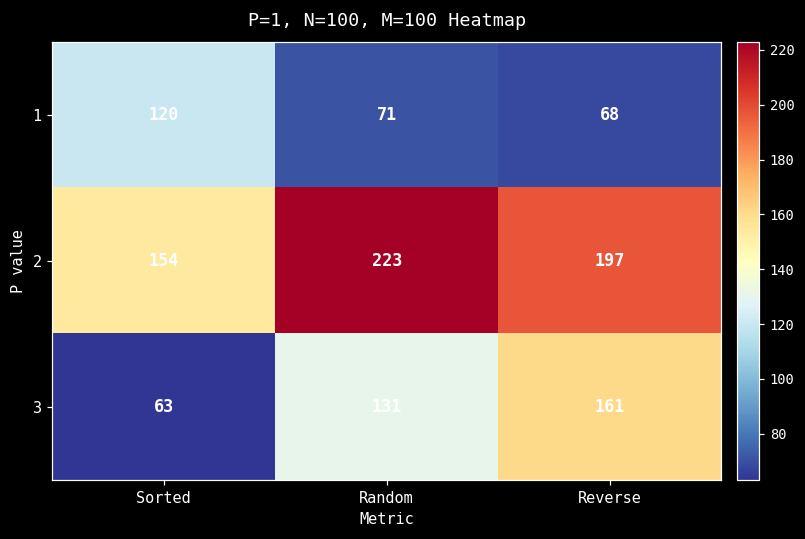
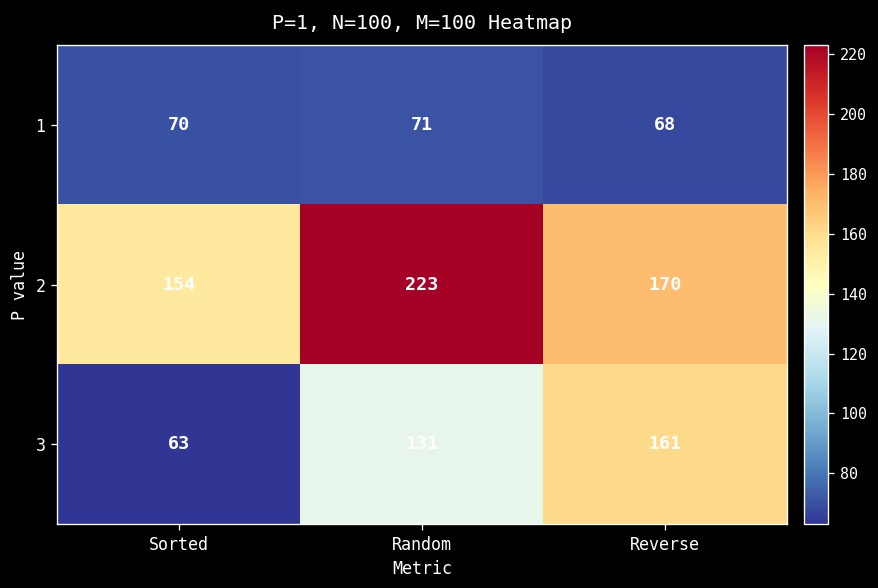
  {
    "1": {
-     "Sorted": 120,
+     "Sorted": 70,
      "Random": 71,
      "Reverse": 68
    },
    "2": {
      "Sorted": 154,
      "Random": 223,
-     "Reverse": 197
+     "Reverse": 170
    },
    "3": {
      "Sorted": 63,
      "Reverse": 161
    }
  }
